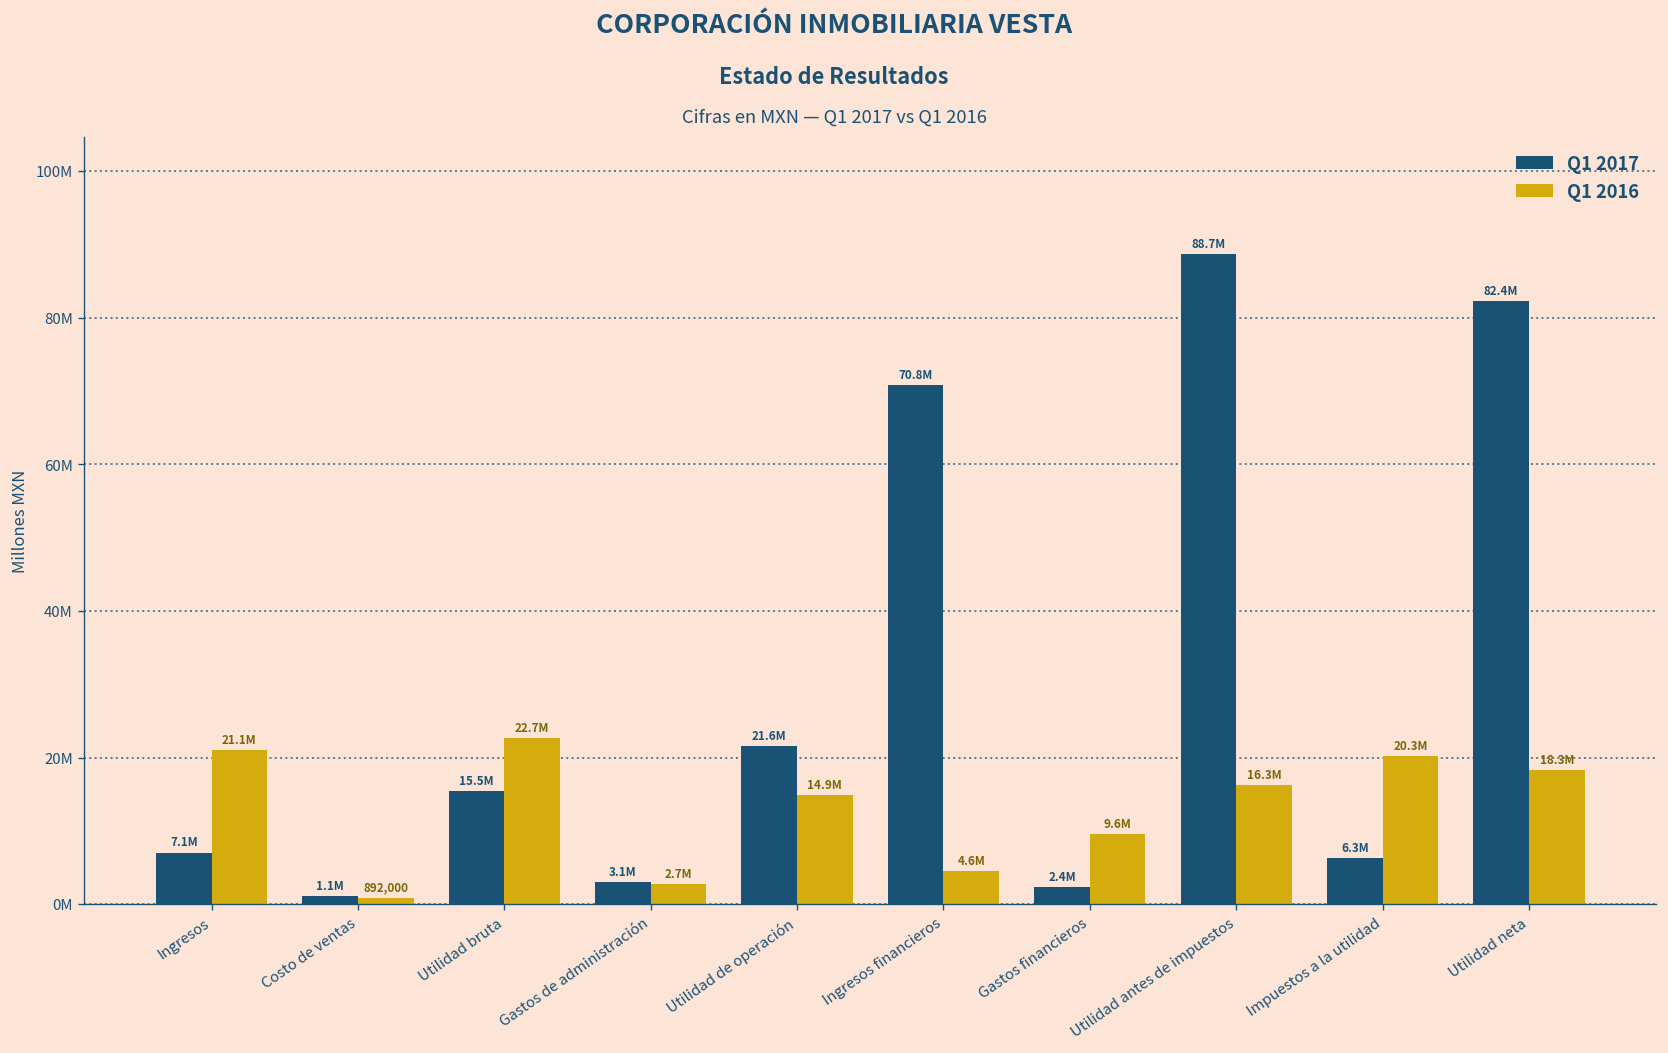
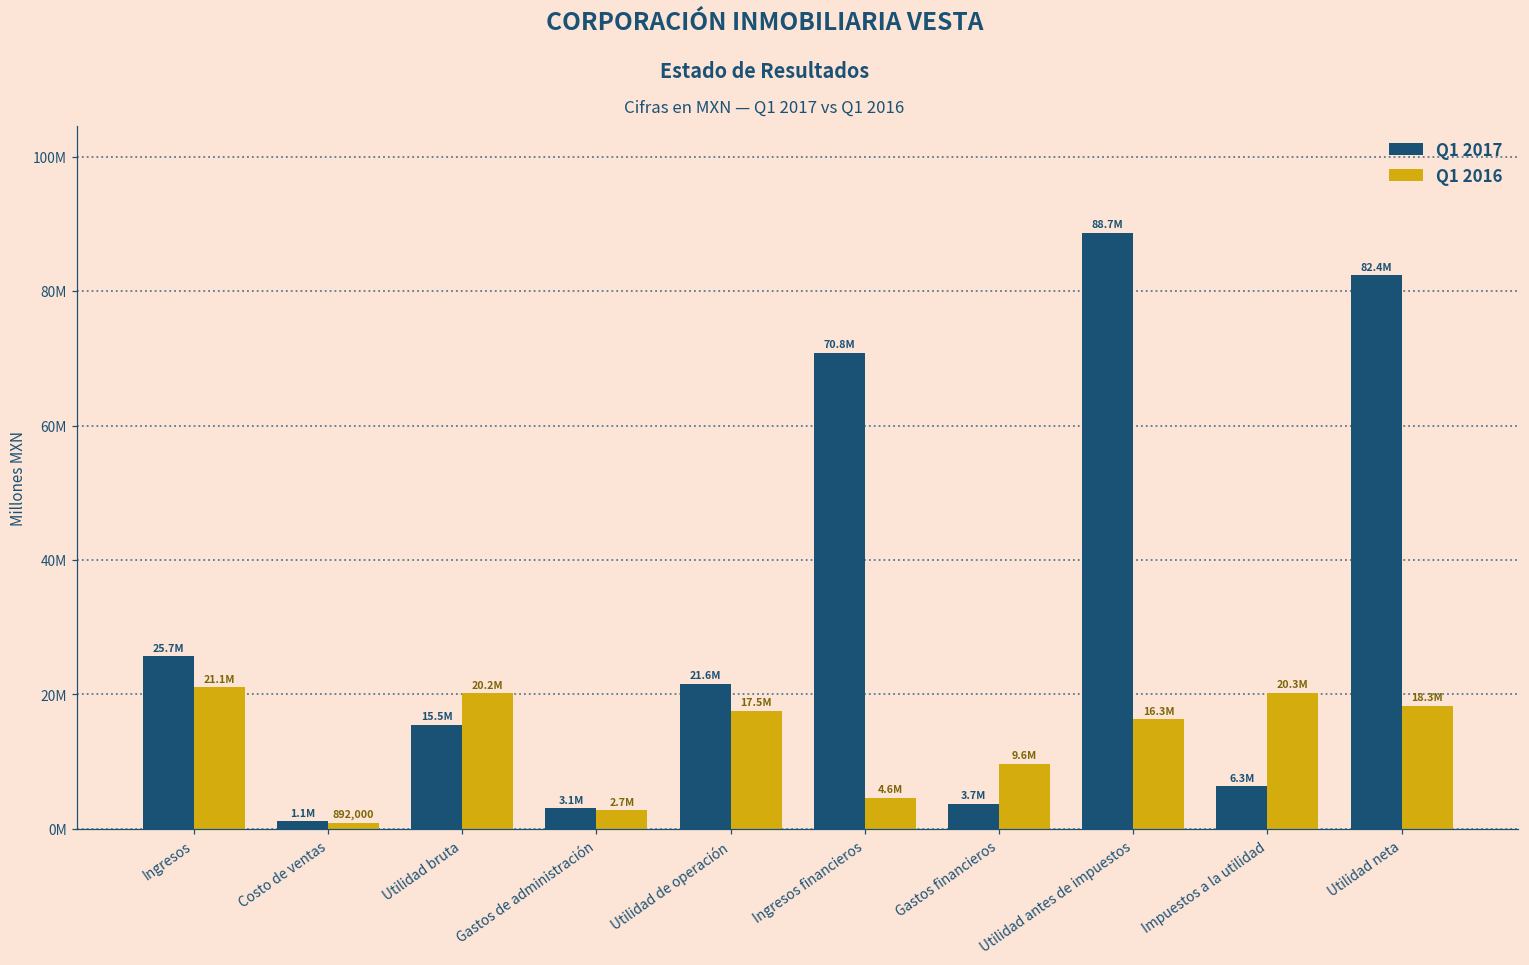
  {
    "Q1 2017": {
-     "Ingresos": "7.1M",
+     "Ingresos": "25.7M",
      "Costo de ventas": "1.1M",
      "Utilidad bruta": "15.5M",
      "Gastos de administración": "3.1M",
      "Utilidad de operación": "21.6M",
      "Ingresos financieros": "70.8M",
-     "Gastos financieros": "2.4M",
+     "Gastos financieros": "3.7M",
      "Utilidad antes de impuestos": "88.7M",
      "Impuestos a la utilidad": "6.3M",
      "Utilidad neta": "82.4M"
    },
    "Q1 2016": {
      "Ingresos": "21.1M",
      "Costo de ventas": "892,000",
-     "Utilidad bruta": "22.7M",
+     "Utilidad bruta": "20.2M",
      "Gastos de administración": "2.7M",
-     "Utilidad de operación": "14.9M",
+     "Utilidad de operación": "17.5M",
      "Ingresos financieros": "4.6M",
      "Gastos financieros": "9.6M",
      "Utilidad antes de impuestos": "16.3M",
      "Impuestos a la utilidad": "20.3M",
      "Utilidad neta": "18.3M"
    }
  }
